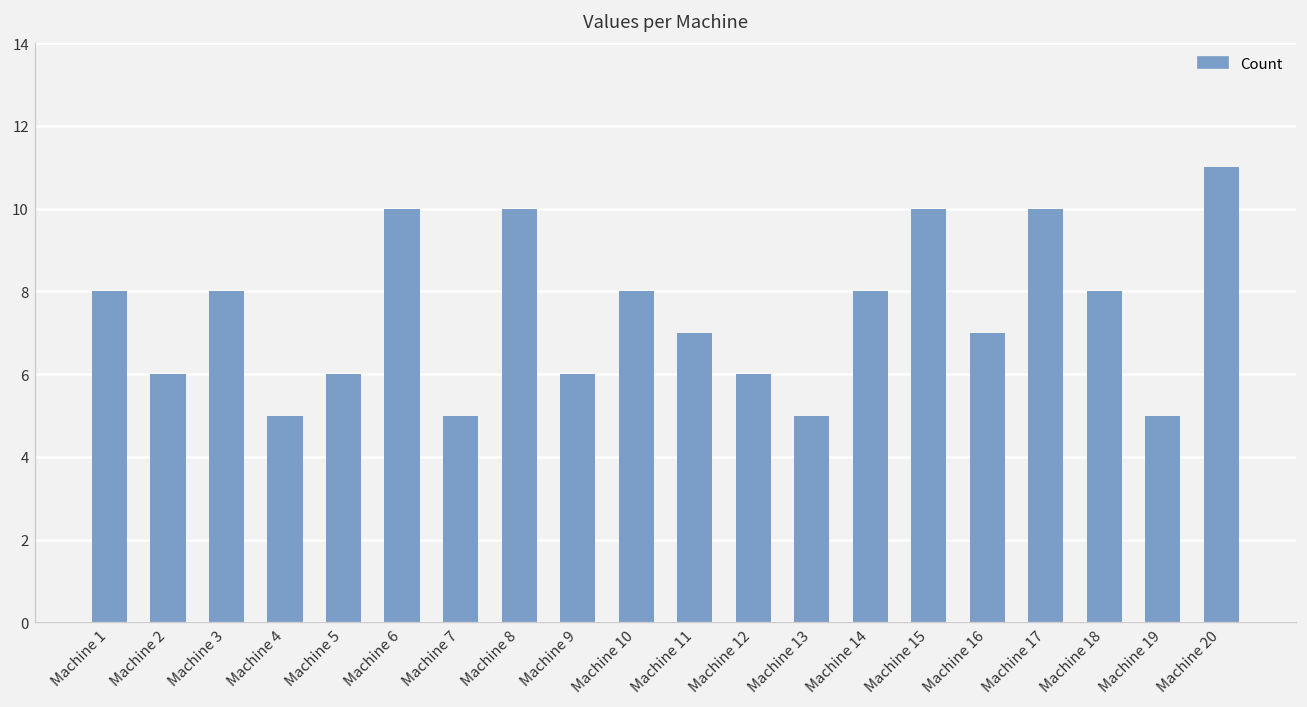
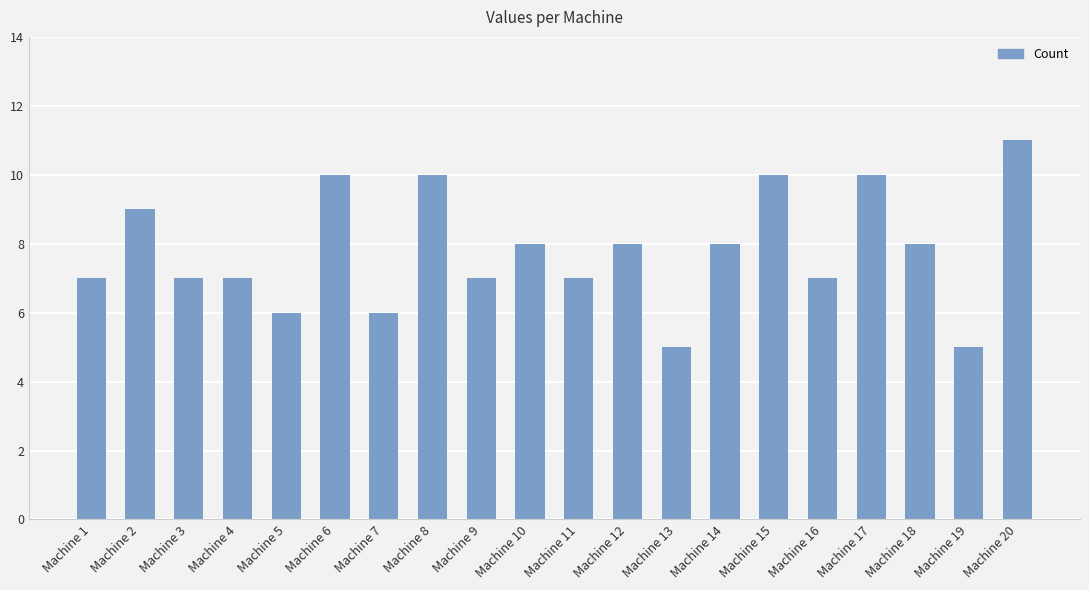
  {
-   "Machine 1": 8,
-   "Machine 2": 6,
-   "Machine 3": 8,
-   "Machine 4": 5,
+   "Machine 1": 7,
+   "Machine 2": 9,
+   "Machine 3": 7,
+   "Machine 4": 7,
    "Machine 5": 6,
    "Machine 6": 10,
-   "Machine 7": 5,
+   "Machine 7": 6,
    "Machine 8": 10,
-   "Machine 9": 6,
+   "Machine 9": 7,
    "Machine 10": 8,
    "Machine 11": 7,
-   "Machine 12": 6,
+   "Machine 12": 8,
    "Machine 13": 5,
    "Machine 14": 8,
    "Machine 15": 10,
    "Machine 16": 7,
    "Machine 17": 10,
    "Machine 18": 8,
    "Machine 19": 5,
    "Machine 20": 11
  }
